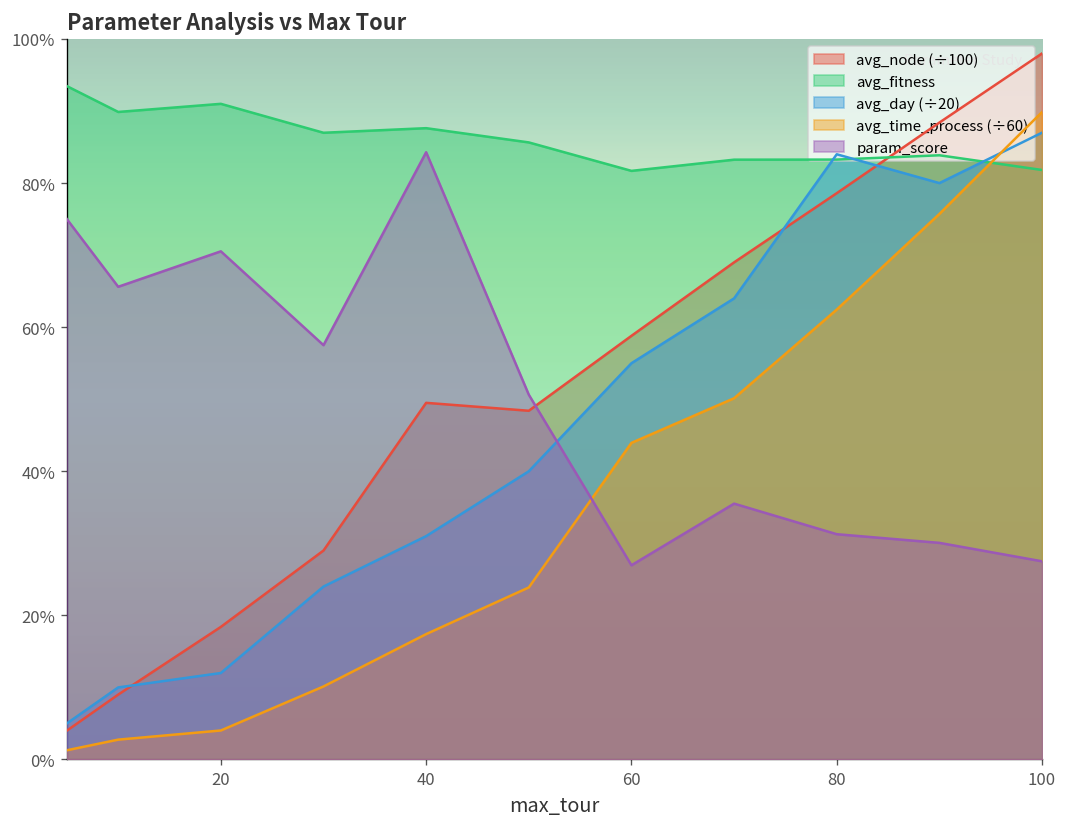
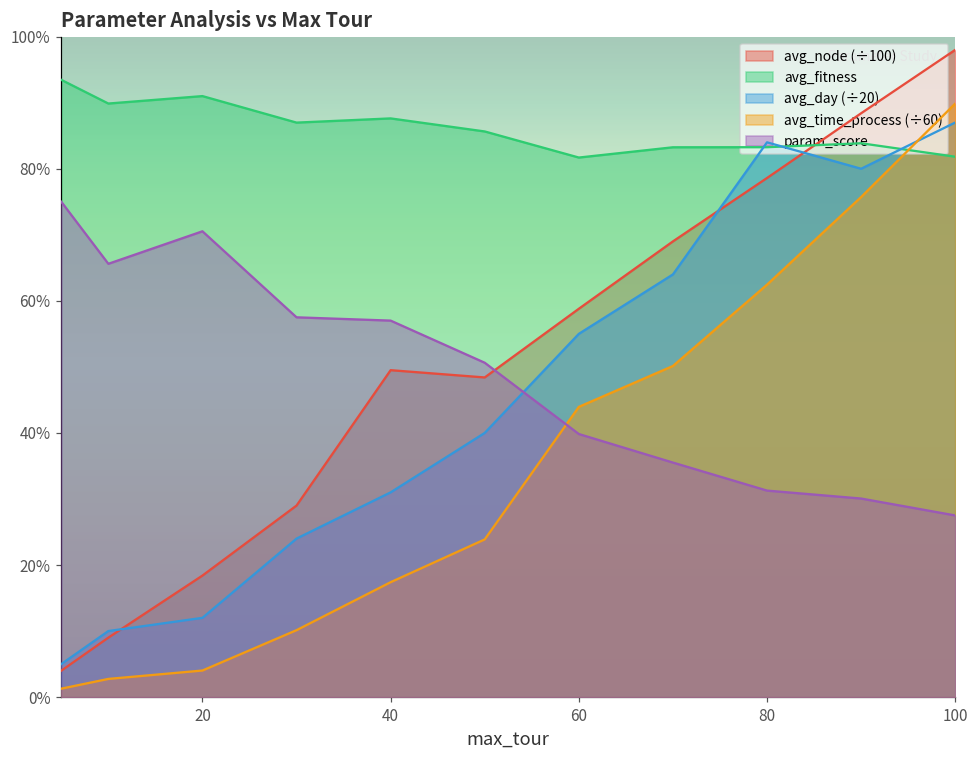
  {
    "avg_node (÷100)": {
      "20": "18%",
      "40": "50%",
      "60": "59%",
      "80": "79%",
      "100": "98%"
    },
    "avg_fitness": {
      "20": "91%",
      "40": "88%",
      "60": "82%",
      "100": "82%"
    },
    "avg_day (÷20)": {
      "20": "12%",
      "40": "31%",
      "60": "55%",
      "100": "87%"
    },
    "avg_time_process (÷60)": {
      "20": "4%",
      "40": "17%",
      "60": "44%",
      "80": "62%",
      "100": "90%"
    },
    "param_score": {
      "20": "71%",
-     "40": "84%",
-     "60": "27%",
+     "40": "57%",
+     "60": "40%",
      "80": "31%",
      "100": "28%"
    }
  }
